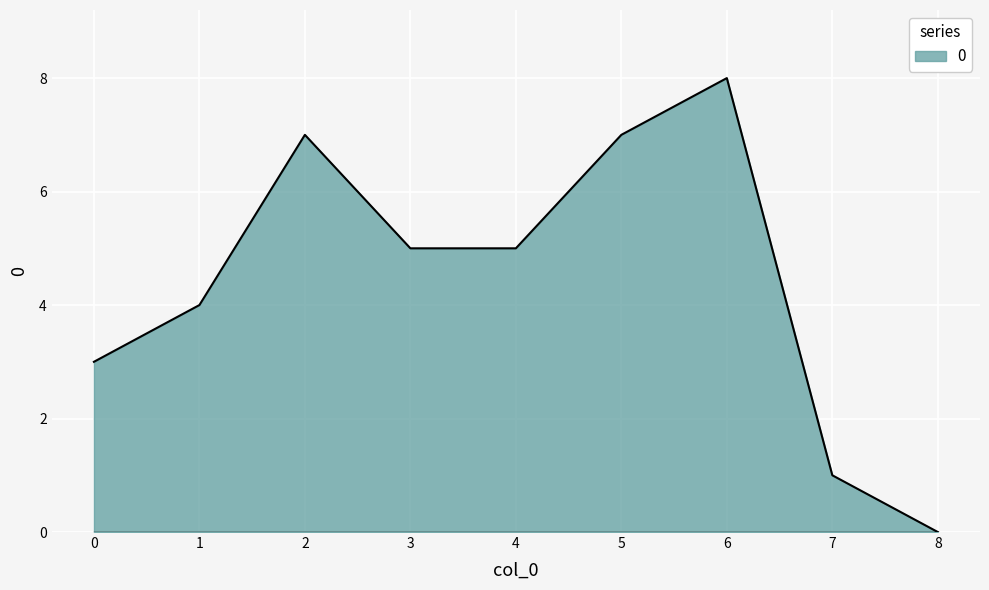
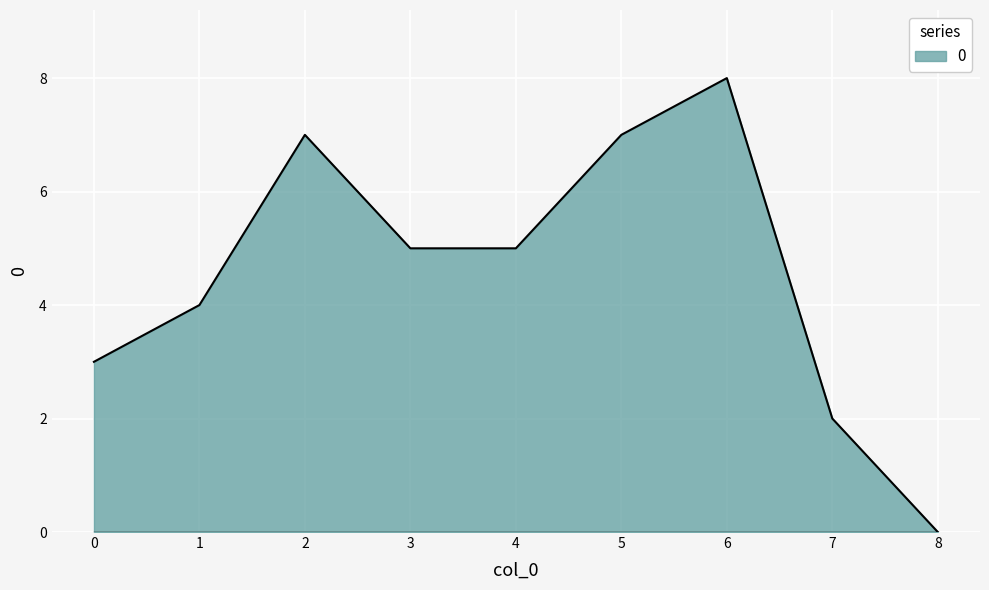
  {
    "0": {
      "0": 3,
      "1": 4,
      "2": 7,
      "3": 5,
      "4": 5,
      "5": 7,
      "6": 8,
-     "7": 1
+     "7": 2
    }
  }
